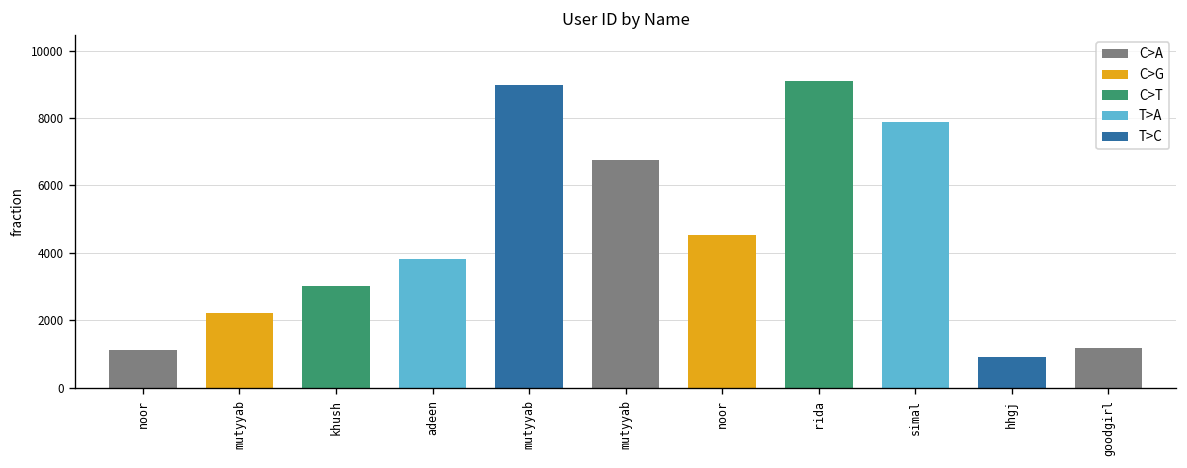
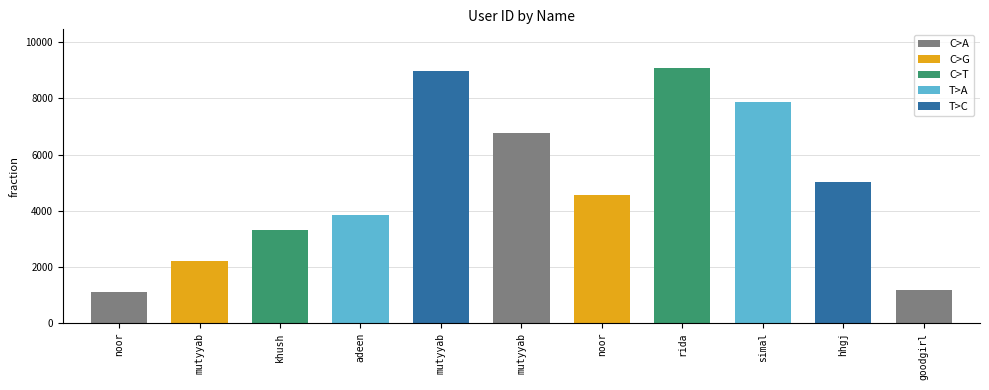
  {
-   "khush": 3000,
+   "khush": 3300,
    "adeen": 3800,
    "rida": 9100,
    "simal": 7900,
-   "hhgj": 900,
+   "hhgj": 5000,
    "goodgirl": 1200
  }
